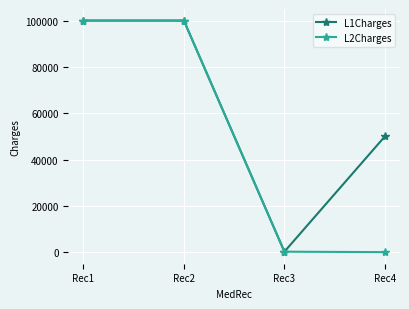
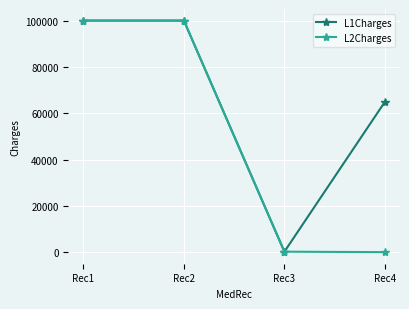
  {
    "L1Charges": {
-     "Rec4": 50000
+     "Rec4": 65000
    },
    "L2Charges": {
      "Rec4": 0
    }
  }
